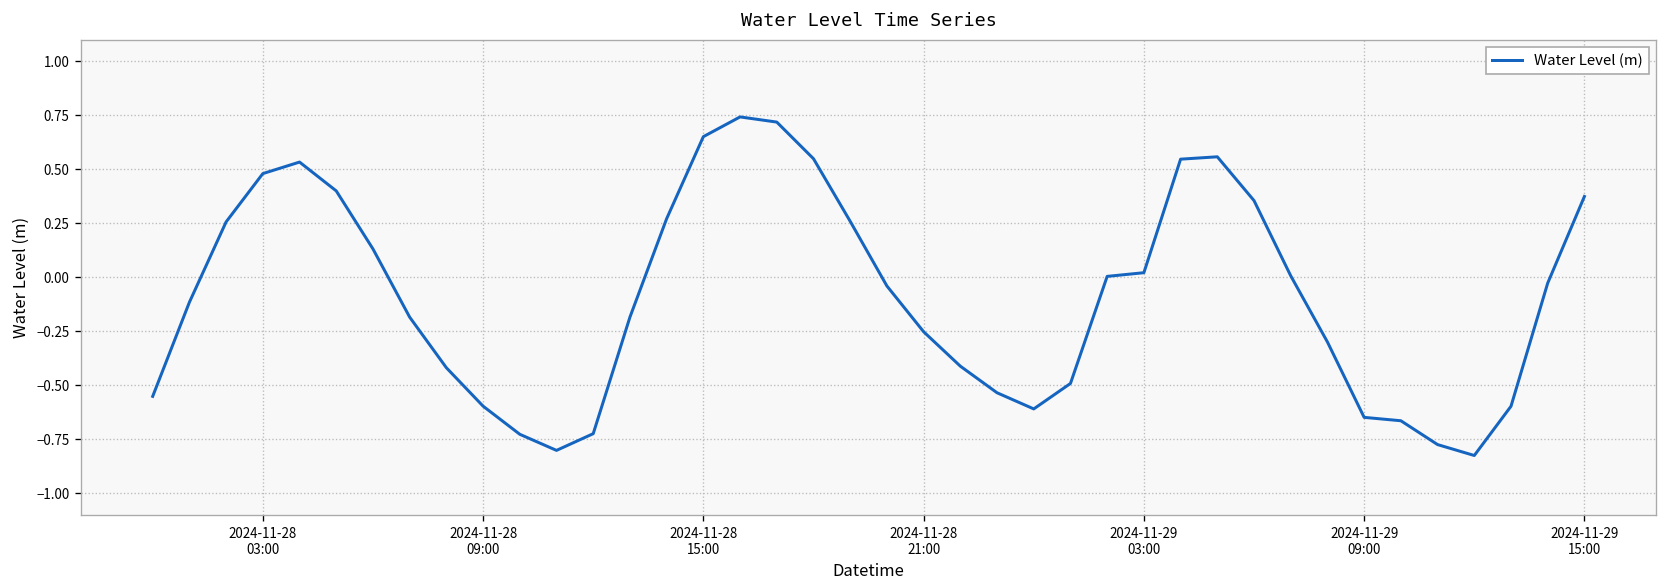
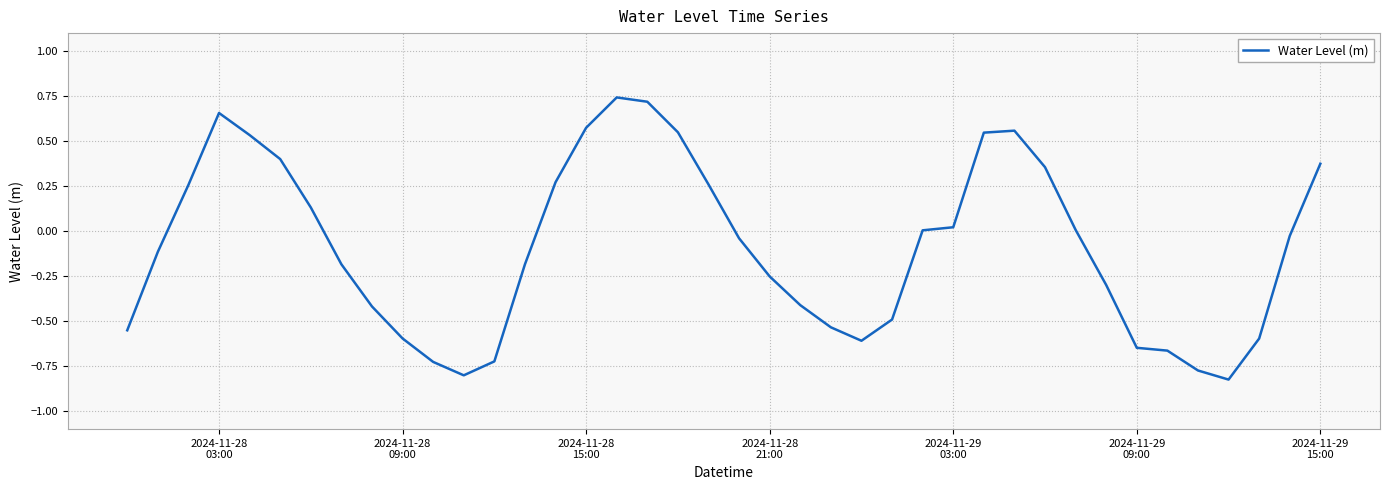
  {
-   "2024-11-28 03:00": 0.48,
+   "2024-11-28 03:00": 0.66,
    "2024-11-28 09:00": -0.60,
-   "2024-11-28 15:00": 0.65,
+   "2024-11-28 15:00": 0.57,
    "2024-11-28 21:00": -0.25,
    "2024-11-29 03:00": 0.02,
    "2024-11-29 09:00": -0.65,
    "2024-11-29 15:00": 0.37
  }
